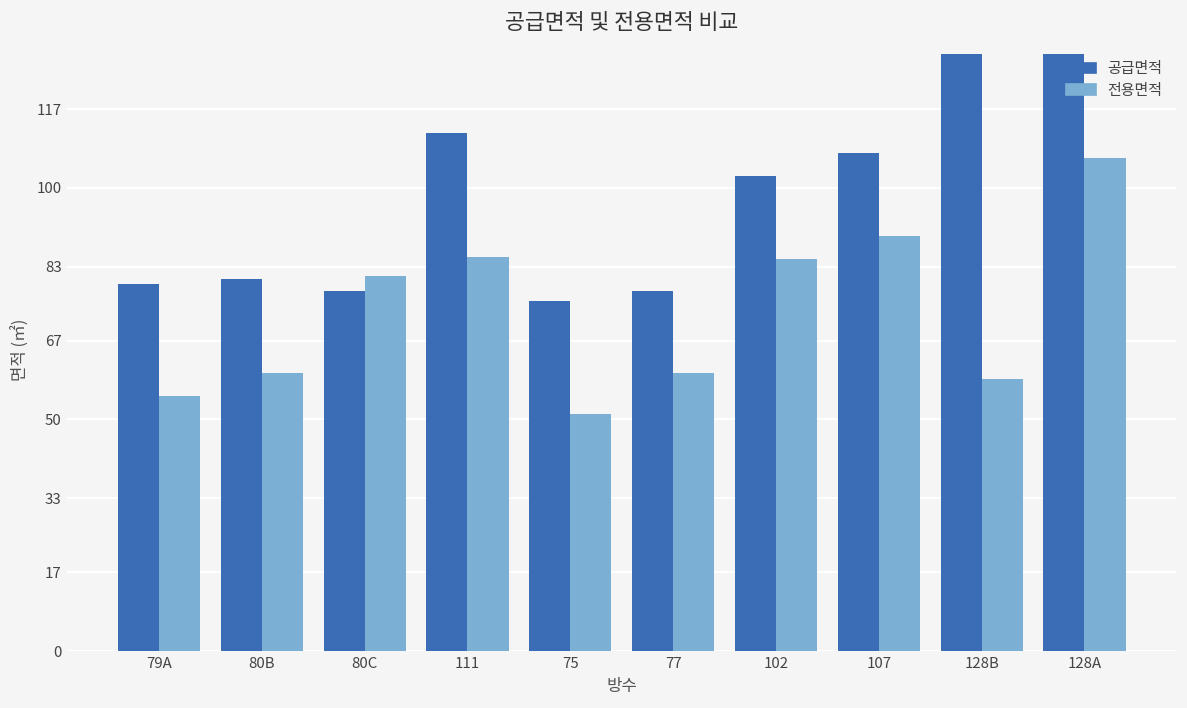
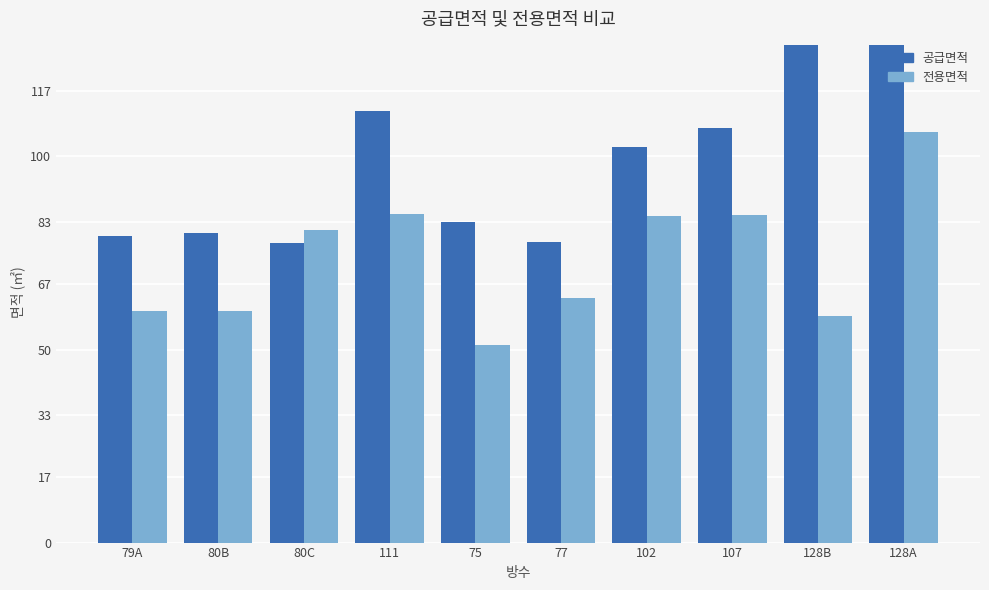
  {
    "공급면적": {
      "79A": 79,
      "80B": 80,
      "80C": 78,
      "111": 112,
-     "75": 76,
+     "75": 83,
      "77": 78,
      "102": 102,
      "107": 107,
      "128B": 129,
      "128A": 129
    },
    "전용면적": {
-     "79A": 55,
+     "79A": 60,
      "80B": 60,
      "80C": 81,
      "111": 85,
      "75": 51,
-     "77": 60,
+     "77": 63,
      "102": 85,
-     "107": 90,
+     "107": 85,
      "128B": 59,
      "128A": 106
    }
  }
